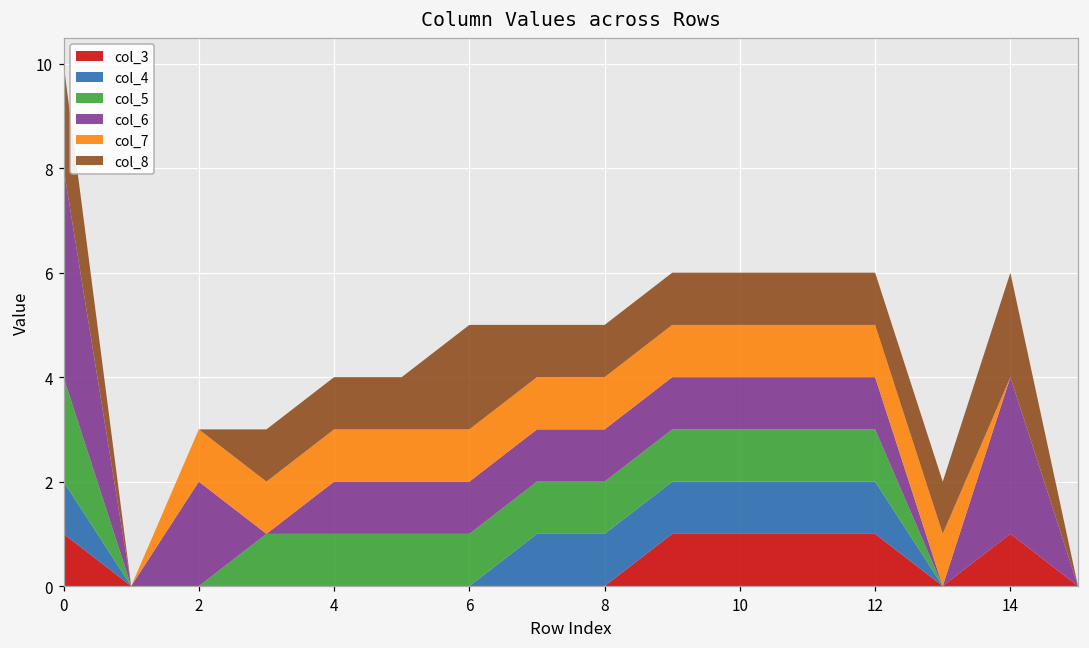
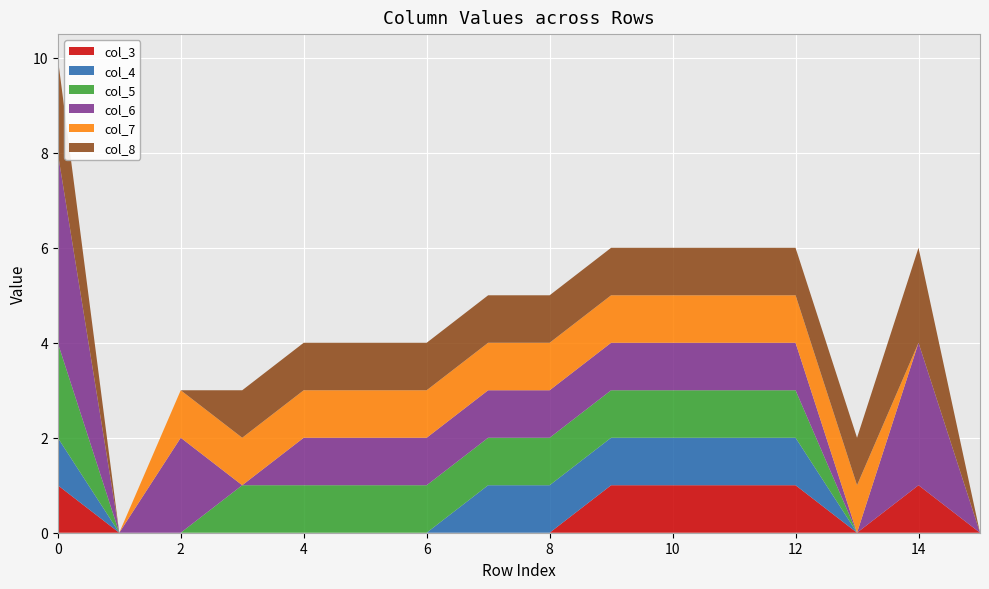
  {
    "col_3": {
      "0": 1,
      "8": 0,
      "10": 1,
      "12": 1
    },
    "col_8": {
-     "6": 2
+     "6": 1
    }
  }
